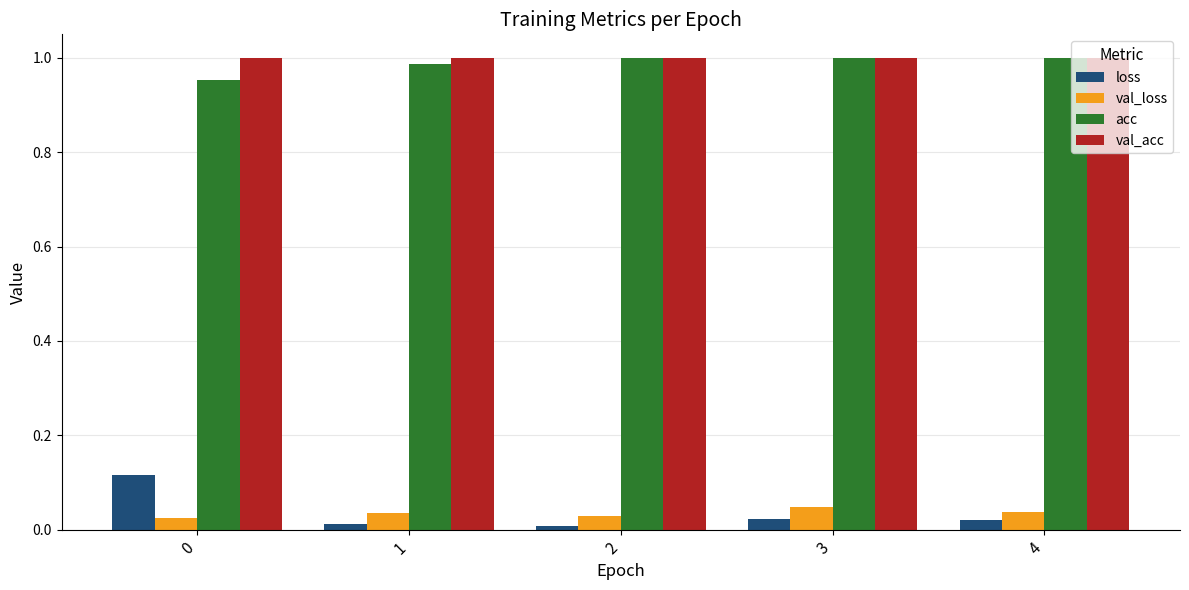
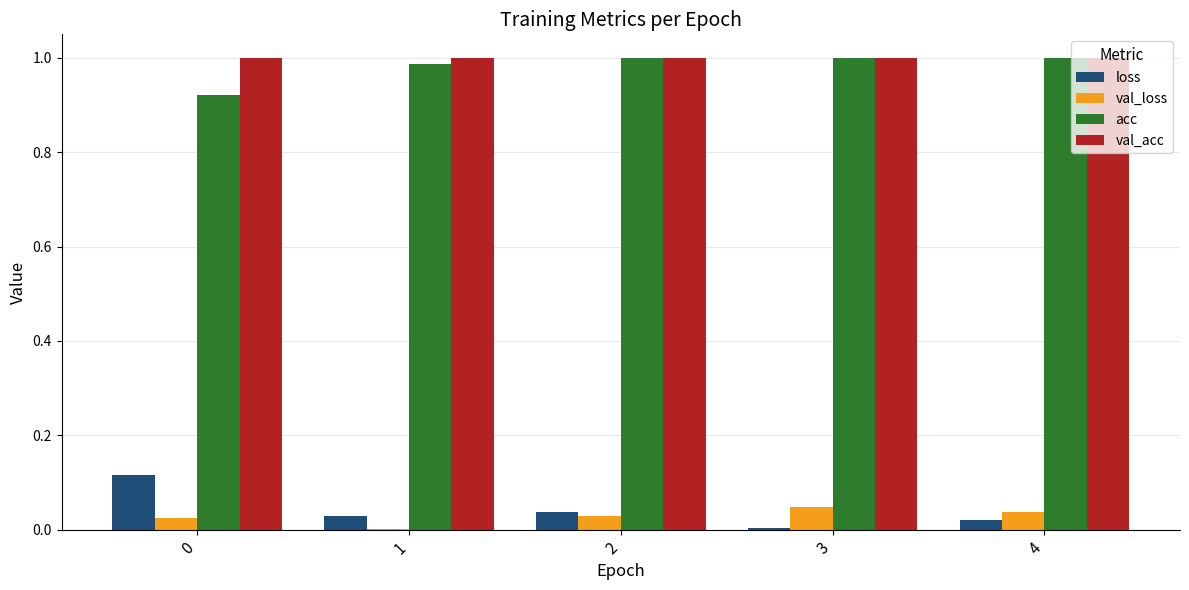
  {
    "loss": {
      "0": 0.12,
-     "1": 0.01,
-     "2": 0.01,
-     "3": 0.02,
+     "1": 0.03,
+     "2": 0.04,
+     "3": 0.00,
      "4": 0.02
    },
    "val_loss": {
      "0": 0.02,
-     "1": 0.03,
+     "1": 0.00,
      "2": 0.03,
      "3": 0.05,
      "4": 0.04
    },
    "acc": {
-     "0": 0.95,
+     "0": 0.92,
      "1": 0.99,
      "2": 1.00,
      "3": 1.00,
      "4": 1.00
    },
    "val_acc": {
      "0": 1.00,
      "1": 1.00,
      "2": 1.00,
      "3": 1.00
    }
  }
